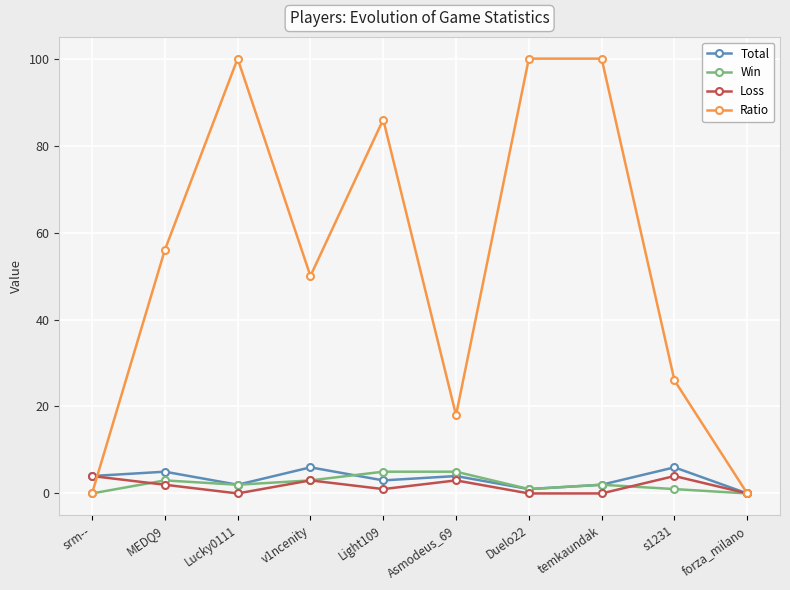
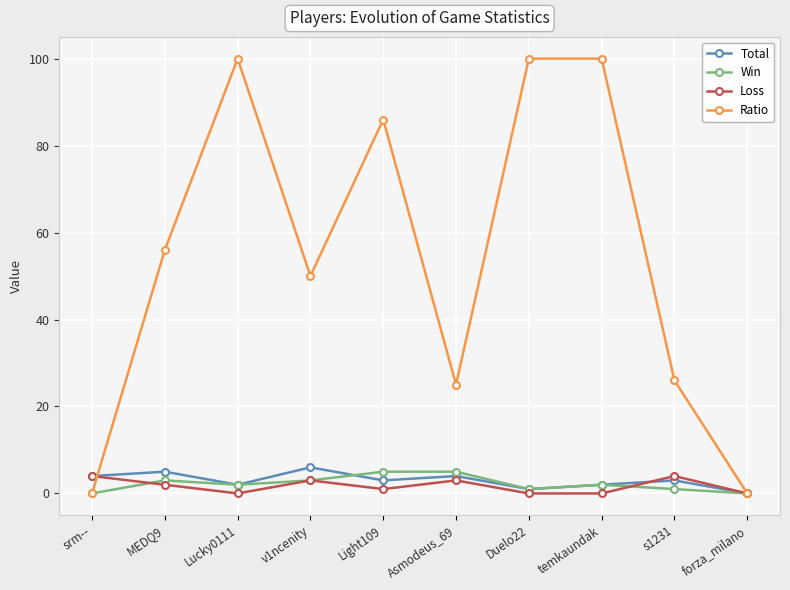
  {
    "Total": {
      "MEDQ9": 5,
      "v1ncenity": 6,
      "Light109": 3,
      "Asmodeus_69": 4,
-     "s1231": 6
+     "s1231": 3
    },
    "Win": {
      "MEDQ9": 3,
      "Light109": 5,
      "Asmodeus_69": 5,
      "s1231": 1
    },
    "Loss": {
      "MEDQ9": 2,
      "Lucky0111": 0,
      "Light109": 1,
      "Asmodeus_69": 3,
      "Duelo22": 0,
      "temkaundak": 0,
      "s1231": 4
    },
    "Ratio": {
      "MEDQ9": 56,
      "Lucky0111": 100,
      "v1ncenity": 50,
      "Light109": 86,
-     "Asmodeus_69": 18,
+     "Asmodeus_69": 25,
      "Duelo22": 100,
      "temkaundak": 100,
      "s1231": 26
    }
  }
